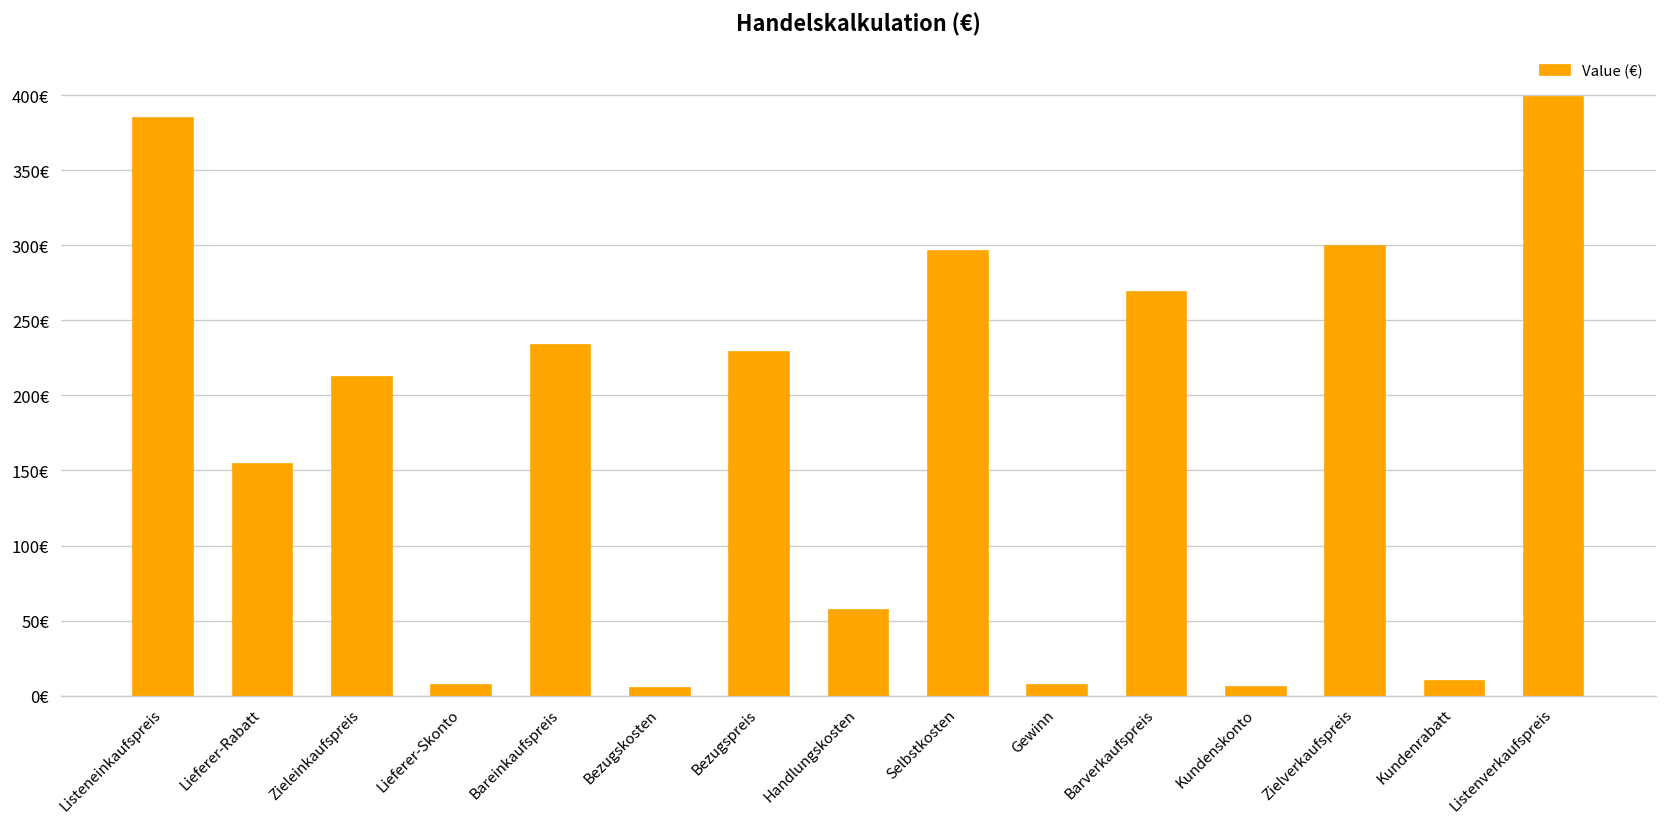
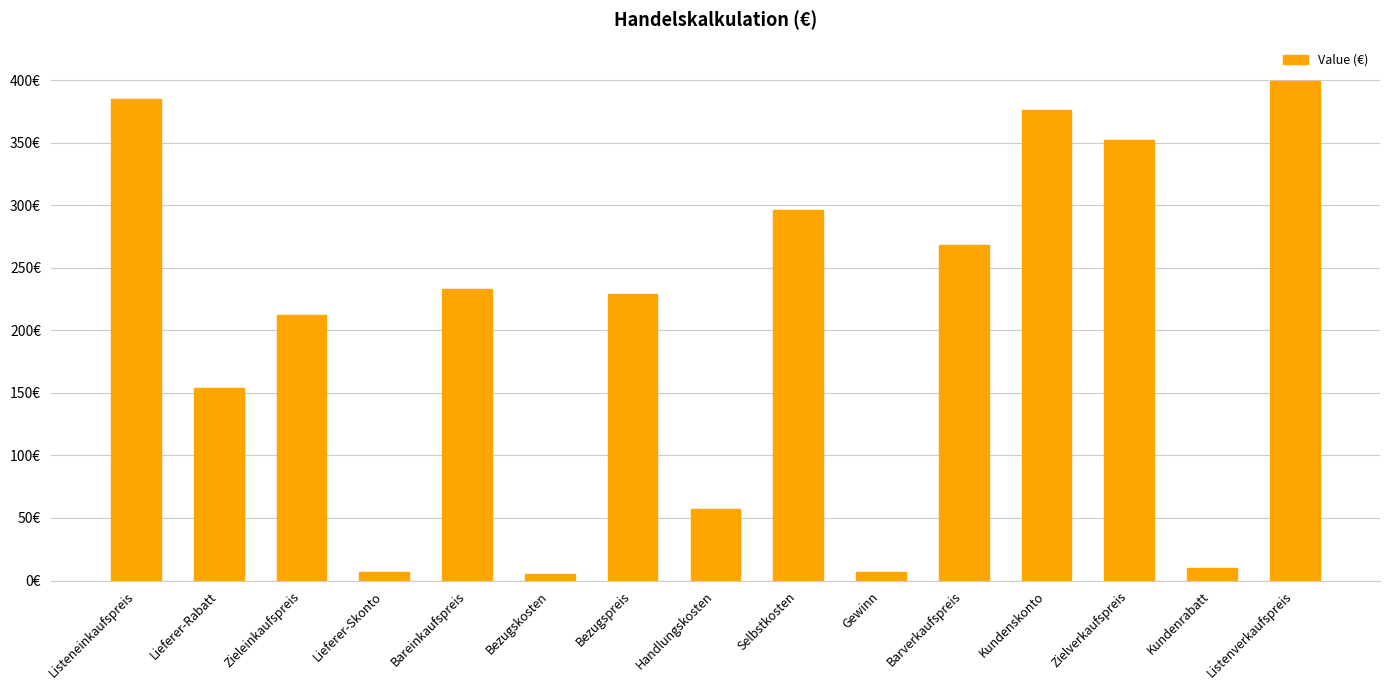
  {
    "Listeneinkaufspreis": "385€",
    "Lieferer-Rabatt": "154€",
    "Zieleinkaufspreis": "212€",
    "Lieferer-Skonto": "7€",
    "Bareinkaufspreis": "233€",
    "Bezugskosten": "5€",
    "Bezugspreis": "229€",
    "Handlungskosten": "57€",
    "Selbstkosten": "296€",
    "Gewinn": "7€",
    "Barverkaufspreis": "269€",
-   "Kundenskonto": "6€",
-   "Zielverkaufspreis": "299€",
+   "Kundenskonto": "376€",
+   "Zielverkaufspreis": "352€",
    "Kundenrabatt": "10€",
    "Listenverkaufspreis": "399€"
  }
